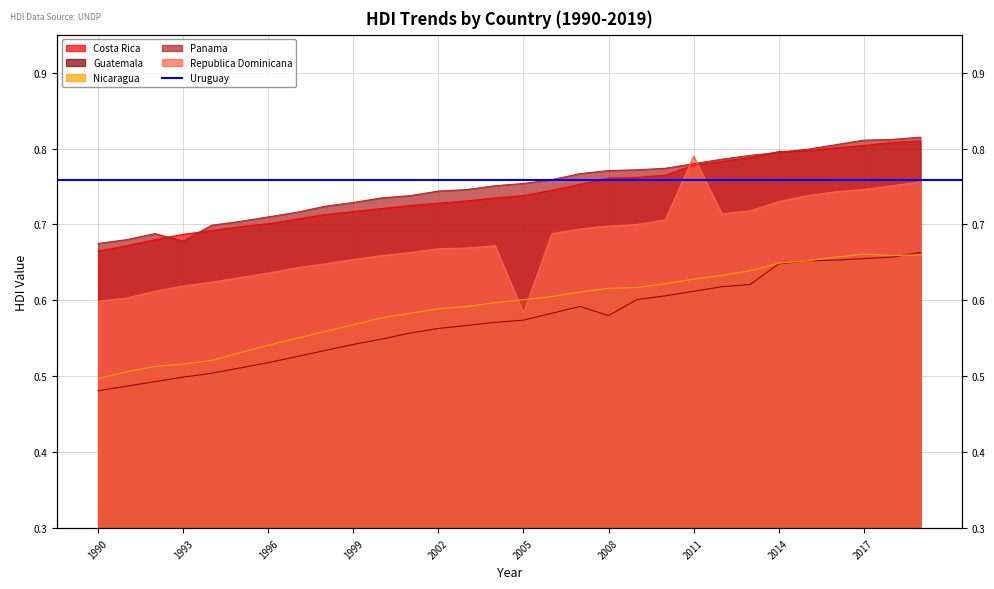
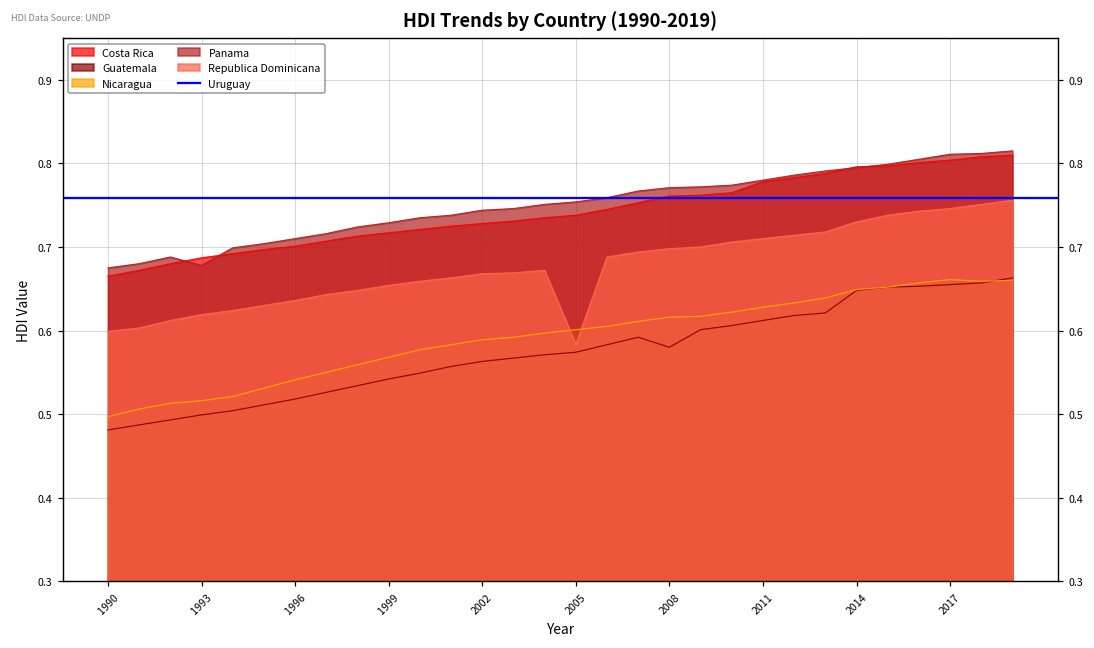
  {
    "Costa Rica": {
      "1990": 0.67,
      "1993": 0.69,
      "1996": 0.70,
      "1999": 0.72,
      "2002": 0.73,
      "2005": 0.74,
      "2008": 0.76,
      "2017": 0.80
    },
    "Guatemala": {
      "1990": 0.48,
      "1993": 0.50,
      "1996": 0.52,
      "1999": 0.54,
      "2002": 0.56,
      "2005": 0.57,
      "2008": 0.58,
      "2011": 0.61,
      "2017": 0.66
    },
    "Nicaragua": {
      "1990": 0.50,
      "1993": 0.52,
      "1996": 0.54,
      "1999": 0.57,
      "2002": 0.59,
      "2005": 0.60,
      "2008": 0.62,
      "2011": 0.63,
      "2017": 0.66
    },
    "Panama": {
      "1990": 0.68,
      "1993": 0.68,
      "1996": 0.71,
      "1999": 0.73,
      "2002": 0.74,
      "2005": 0.75,
      "2008": 0.77,
      "2017": 0.81
    },
    "Republica Dominicana": {
      "1990": 0.60,
      "1993": 0.62,
      "1996": 0.64,
      "1999": 0.65,
      "2002": 0.67,
      "2005": 0.58,
      "2008": 0.70,
-     "2011": 0.79,
+     "2011": 0.71,
      "2014": 0.73,
      "2017": 0.75
    }
  }
